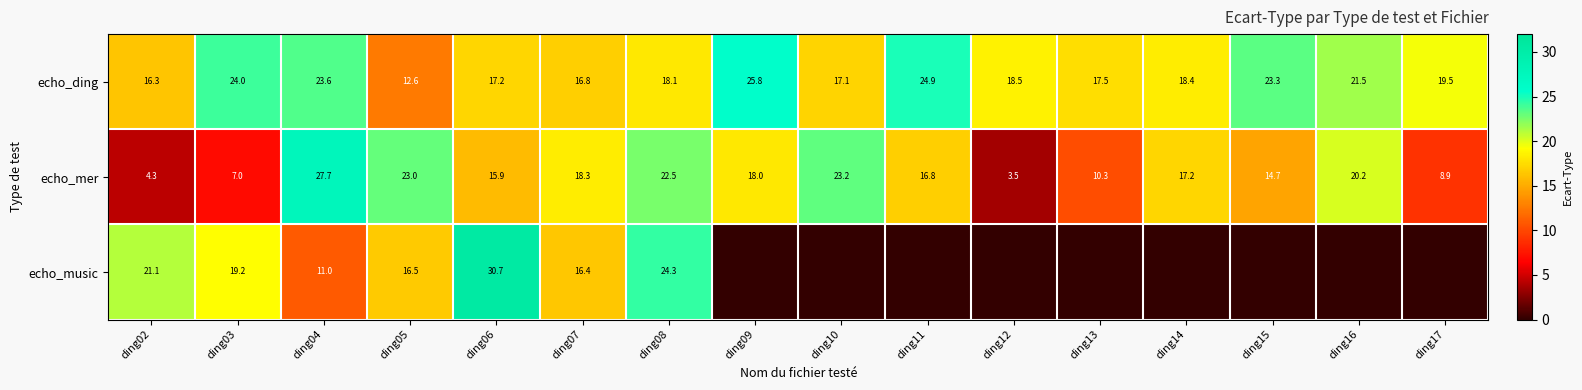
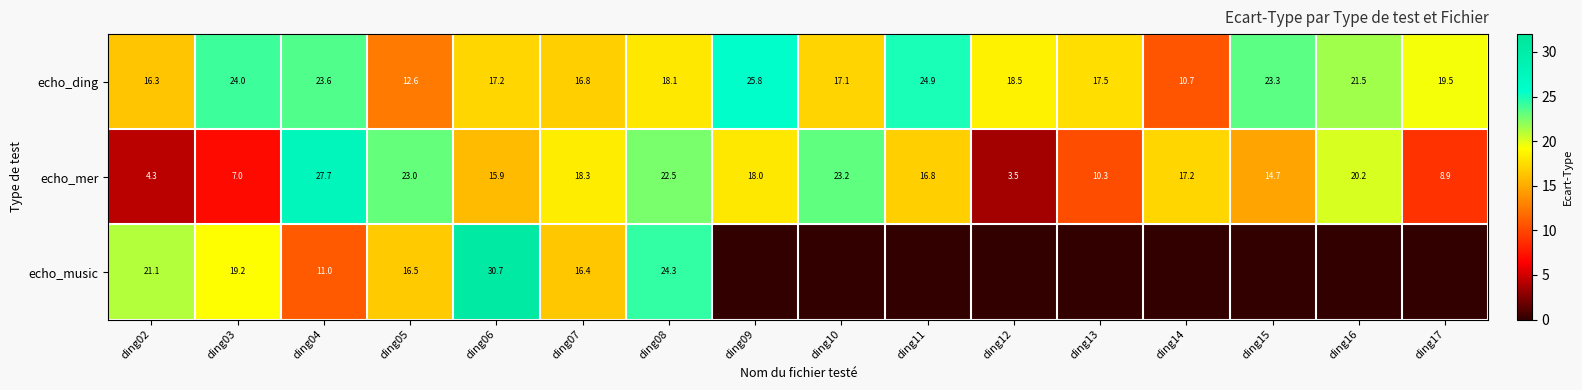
  {
    "echo_ding": {
      "ding02": 16.3,
      "ding03": 24.0,
      "ding04": 23.6,
      "ding05": 12.6,
      "ding06": 17.2,
      "ding07": 16.8,
      "ding08": 18.1,
      "ding09": 25.8,
      "ding10": 17.1,
      "ding11": 24.9,
      "ding12": 18.5,
      "ding13": 17.5,
-     "ding14": 18.4,
+     "ding14": 10.7,
      "ding15": 23.3,
      "ding16": 21.5,
      "ding17": 19.5
    },
    "echo_mer": {
      "ding02": 4.3,
      "ding03": 7.0,
      "ding04": 27.7,
      "ding05": 23.0,
      "ding06": 15.9,
      "ding07": 18.3,
      "ding08": 22.5,
      "ding09": 18.0,
      "ding10": 23.2,
      "ding11": 16.8,
      "ding12": 3.5,
      "ding13": 10.3,
      "ding14": 17.2,
      "ding15": 14.7,
      "ding16": 20.2,
      "ding17": 8.9
    },
    "echo_music": {
      "ding02": 21.1,
      "ding03": 19.2,
      "ding04": 11.0,
      "ding05": 16.5,
      "ding06": 30.7,
      "ding07": 16.4,
      "ding08": 24.3
    }
  }
